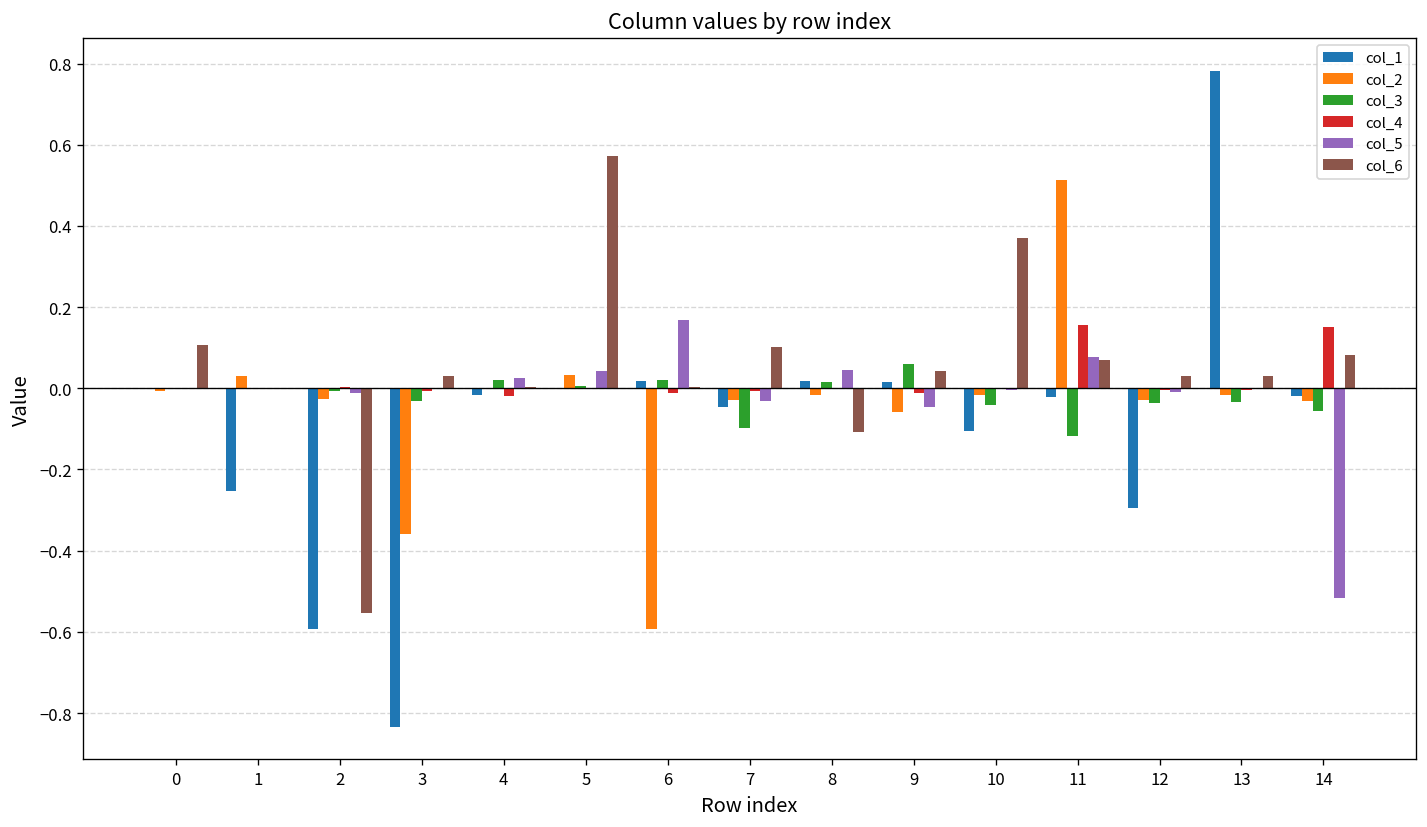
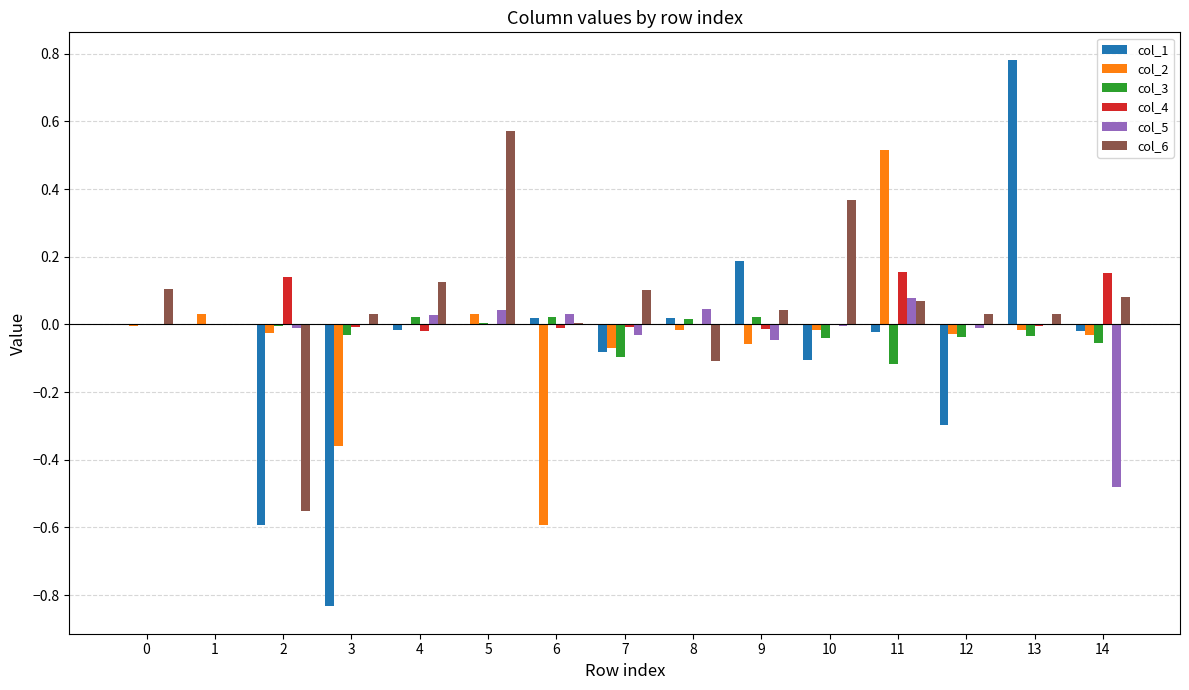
  {
    "col_1": {
-     "1": -0.25,
+     "1": 0.00,
      "2": -0.59,
      "3": -0.83,
      "4": -0.02,
      "6": 0.02,
-     "7": -0.05,
+     "7": -0.08,
      "8": 0.02,
-     "9": 0.02,
+     "9": 0.19,
      "10": -0.10,
      "11": -0.02,
      "12": -0.30,
      "13": 0.78,
      "14": -0.02
    },
    "col_2": {
      "1": 0.03,
      "2": -0.03,
      "3": -0.36,
      "5": 0.03,
      "6": -0.59,
-     "7": -0.03,
+     "7": -0.07,
      "8": -0.02,
      "9": -0.06,
      "10": -0.02,
      "11": 0.51,
      "12": -0.03,
      "13": -0.02,
      "14": -0.03
    },
    "col_3": {
      "3": -0.03,
      "4": 0.02,
      "6": 0.02,
      "7": -0.10,
      "8": 0.02,
-     "9": 0.06,
+     "9": 0.02,
      "10": -0.04,
      "11": -0.12,
      "12": -0.04,
      "13": -0.03,
      "14": -0.05
    },
    "col_4": {
-     "2": 0.00,
+     "2": 0.14,
      "4": -0.02,
      "6": -0.01,
      "9": -0.01,
      "11": 0.16,
      "14": 0.15
    },
    "col_5": {
      "2": -0.01,
      "4": 0.03,
      "5": 0.04,
-     "6": 0.17,
+     "6": 0.03,
      "7": -0.03,
      "8": 0.04,
      "9": -0.05,
      "11": 0.08,
      "12": -0.01,
-     "14": -0.52
+     "14": -0.48
    },
    "col_6": {
      "0": 0.11,
      "2": -0.55,
      "3": 0.03,
-     "4": 0.00,
+     "4": 0.12,
      "5": 0.57,
      "7": 0.10,
      "8": -0.11,
      "9": 0.04,
      "10": 0.37,
      "11": 0.07,
      "12": 0.03,
      "13": 0.03,
      "14": 0.08
    }
  }
